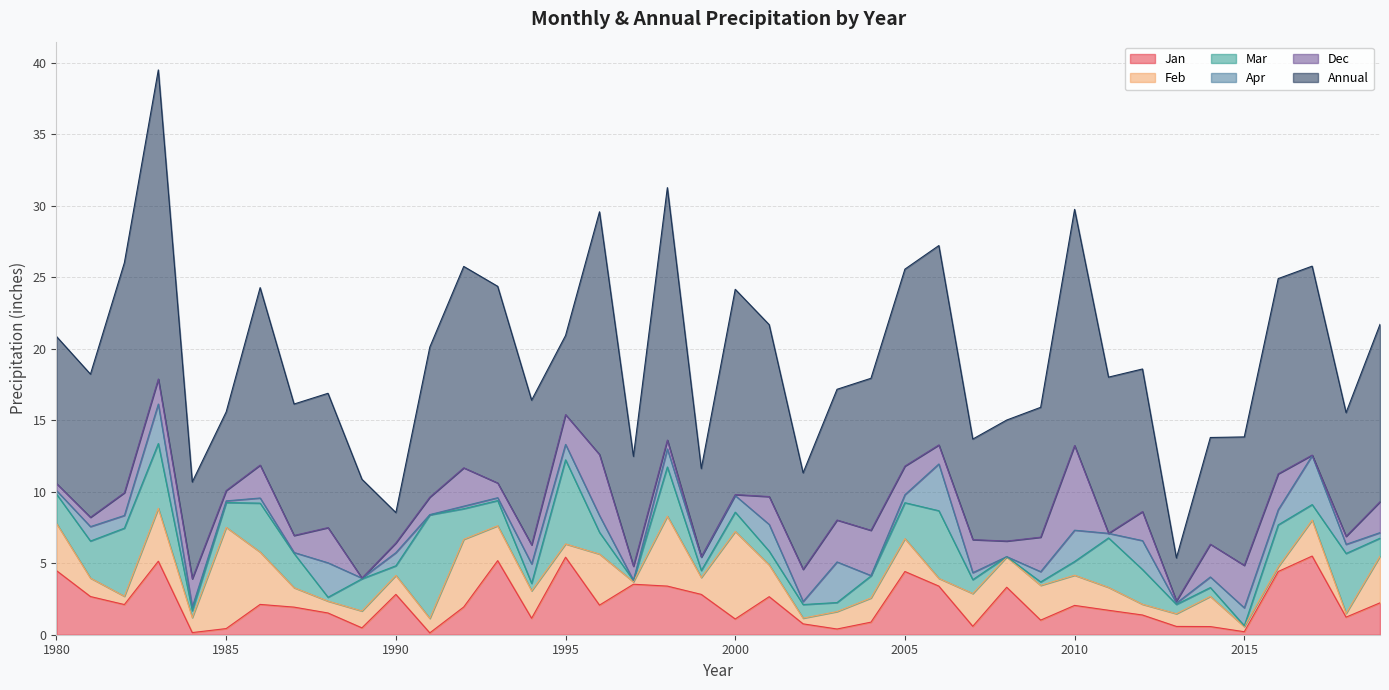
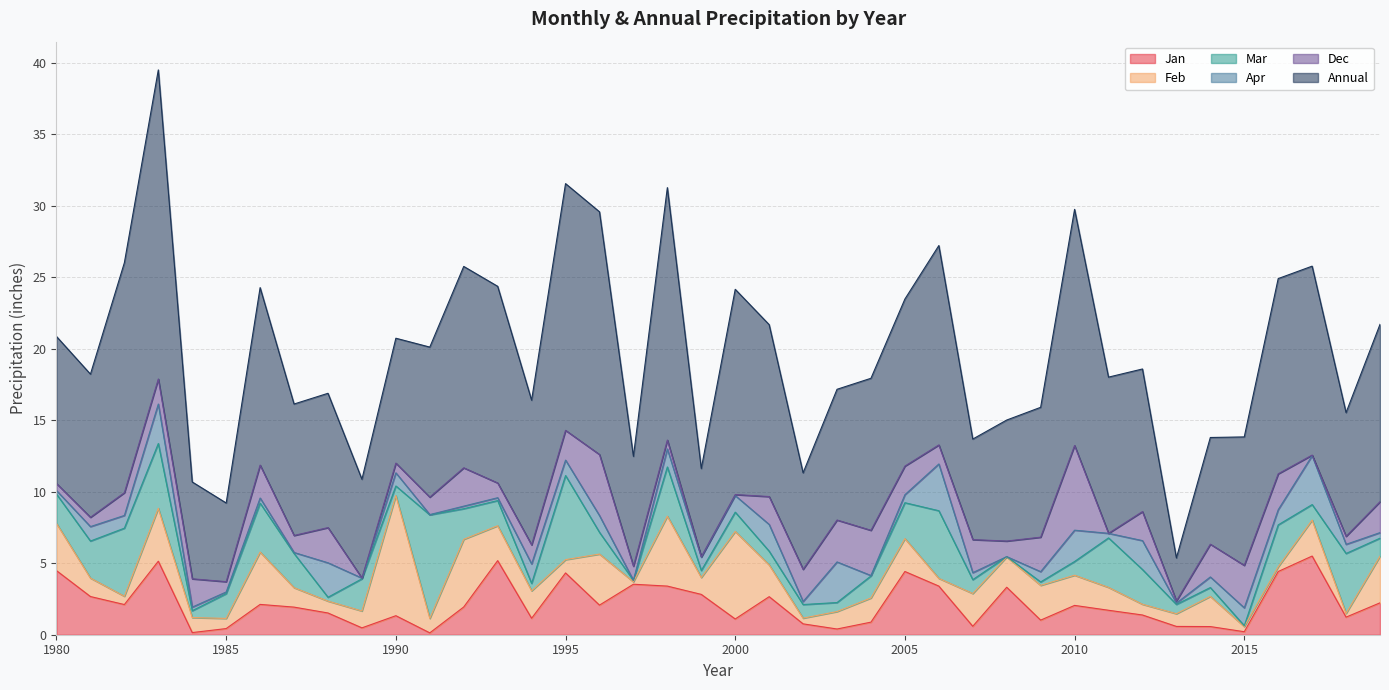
  {
    "Jan": {
      "1980": 4.5,
      "1985": 0.4,
-     "1990": 2.8,
-     "1995": 5.4,
+     "1990": 1.3,
+     "1995": 4.3,
      "2000": 1.1,
      "2005": 4.4,
      "2010": 2.1,
      "2015": 0.2
    },
    "Feb": {
      "1980": 3.3,
-     "1985": 7.1,
-     "1990": 1.3,
+     "1985": 0.7,
+     "1990": 8.4,
      "1995": 0.9,
      "2000": 6.1,
      "2005": 2.3,
      "2010": 2.1
    },
    "Annual": {
      "1980": 10.3,
      "1985": 5.5,
-     "1990": 2.1,
-     "1995": 5.5,
+     "1990": 8.7,
+     "1995": 17.3,
      "2000": 14.3,
-     "2005": 13.8,
+     "2005": 11.7,
      "2010": 16.5,
      "2015": 9.0
    }
  }
